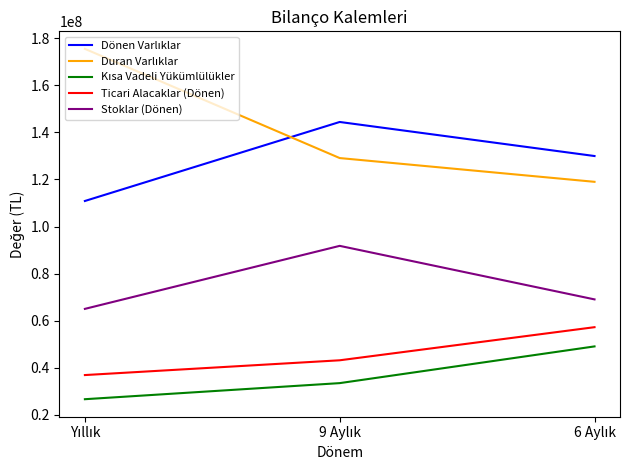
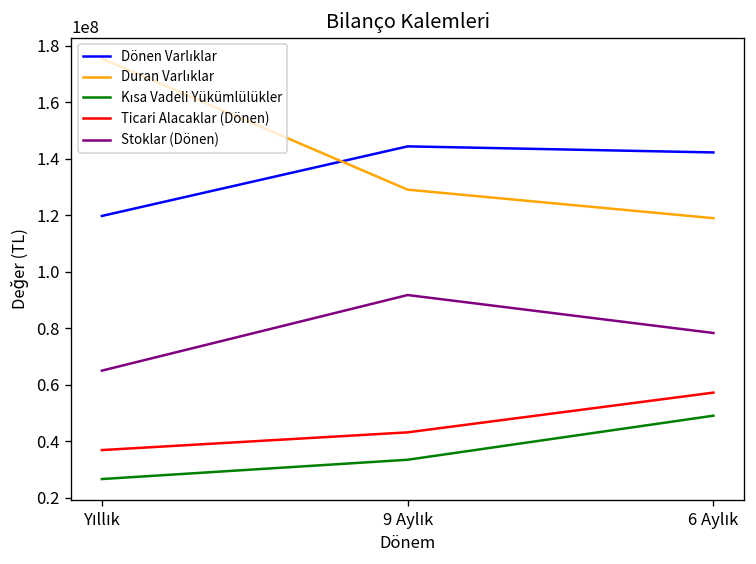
  {
    "Dönen Varlıklar": {
-     "Yıllık": 111000000,
+     "Yıllık": 120000000,
      "9 Aylık": 144000000,
-     "6 Aylık": 130000000
+     "6 Aylık": 142000000
    },
    "Duran Varlıklar": {
      "9 Aylık": 129000000,
      "6 Aylık": 119000000
    },
    "Kısa Vadeli Yükümlülükler": {
      "Yıllık": 27000000,
      "9 Aylık": 33000000,
      "6 Aylık": 49000000
    },
    "Ticari Alacaklar (Dönen)": {
      "Yıllık": 37000000,
      "9 Aylık": 43000000,
      "6 Aylık": 57000000
    },
    "Stoklar (Dönen)": {
      "Yıllık": 65000000,
      "9 Aylık": 92000000,
-     "6 Aylık": 69000000
+     "6 Aylık": 78000000
    }
  }
